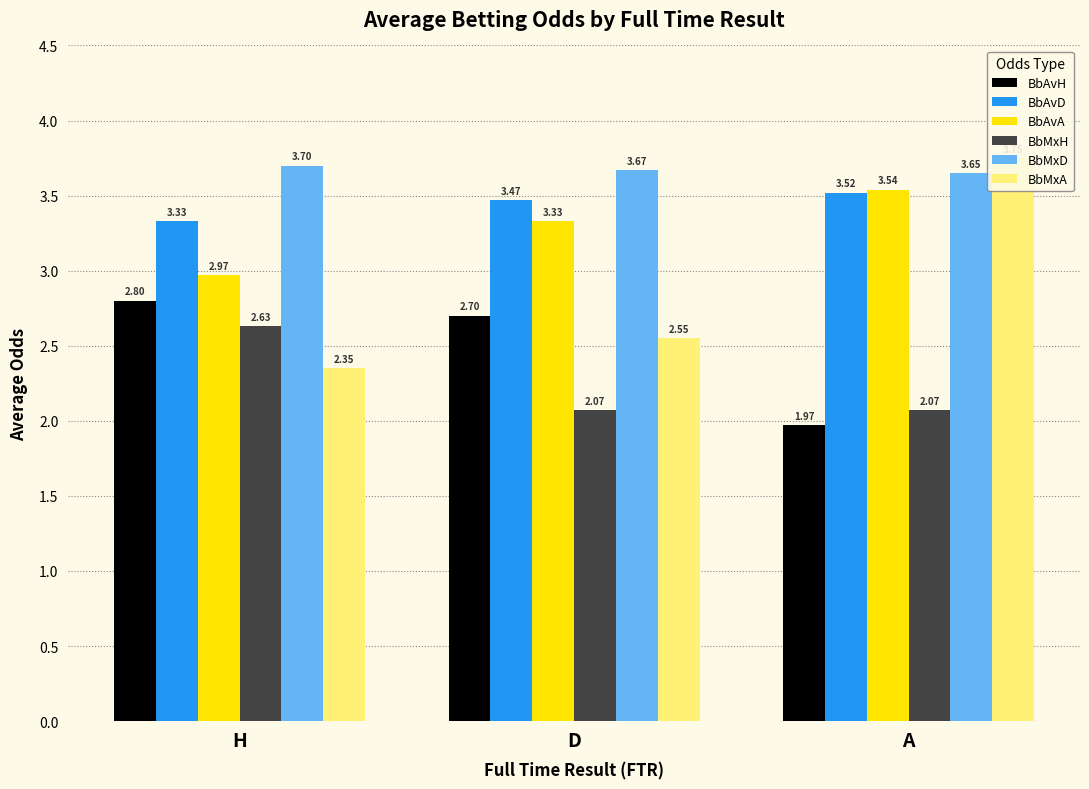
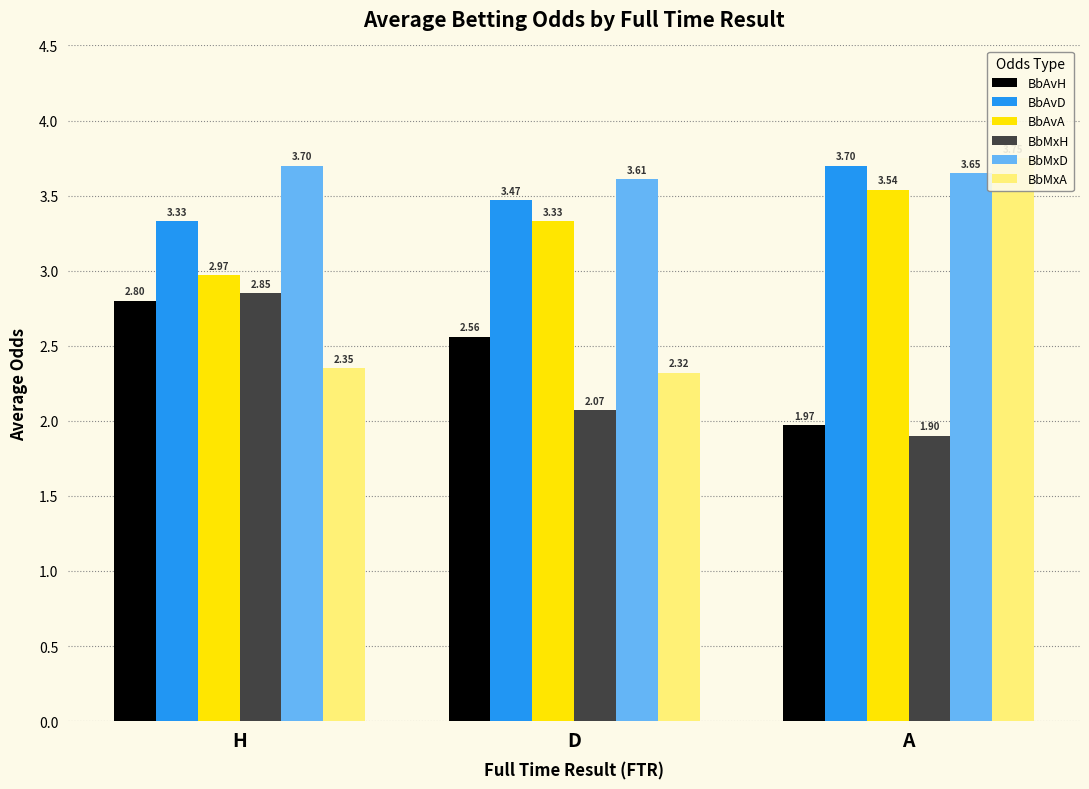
  {
    "BbAvH": {
      "H": 2.80,
-     "D": 2.70,
+     "D": 2.56,
      "A": 1.97
    },
    "BbAvD": {
      "H": 3.33,
      "D": 3.47,
-     "A": 3.52
+     "A": 3.70
    },
    "BbAvA": {
      "H": 2.97,
      "D": 3.33,
      "A": 3.54
    },
    "BbMxH": {
-     "H": 2.63,
+     "H": 2.85,
      "D": 2.07,
-     "A": 2.07
+     "A": 1.90
    },
    "BbMxD": {
      "H": 3.70,
-     "D": 3.67,
+     "D": 3.61,
      "A": 3.65
    },
    "BbMxA": {
      "H": 2.35,
-     "D": 2.55
+     "D": 2.32
    }
  }
